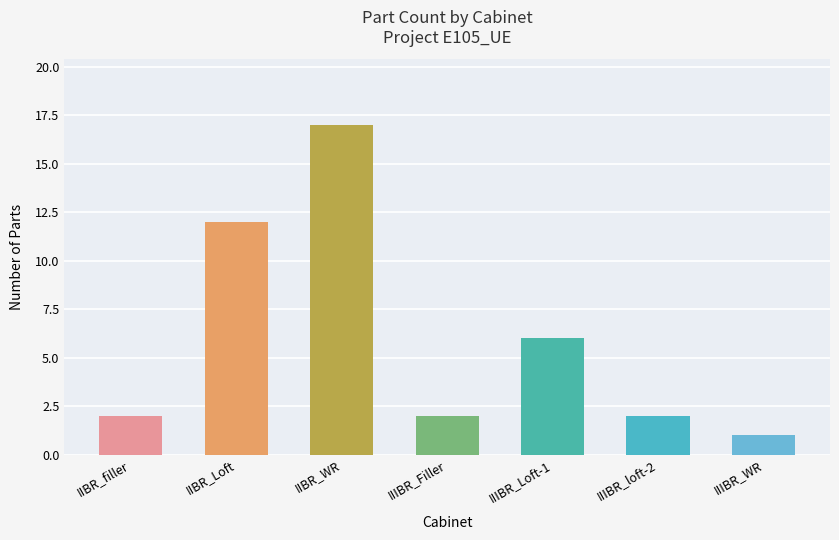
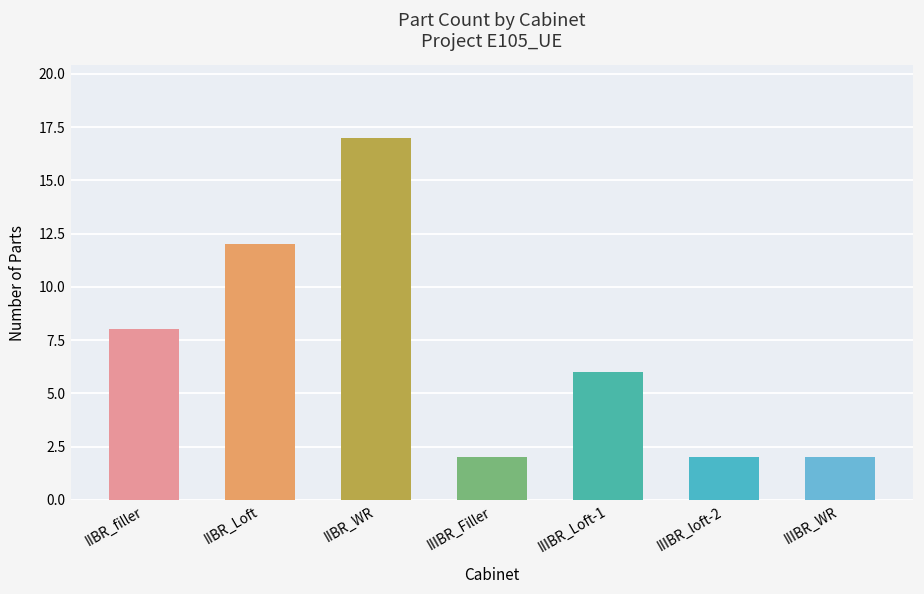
  {
-   "IIBR_filler": 2,
+   "IIBR_filler": 8,
    "IIBR_Loft": 12,
    "IIBR_WR": 17,
    "IIIBR_Filler": 2,
    "IIIBR_Loft-1": 6,
    "IIIBR_loft-2": 2,
-   "IIIBR_WR": 1
+   "IIIBR_WR": 2
  }
